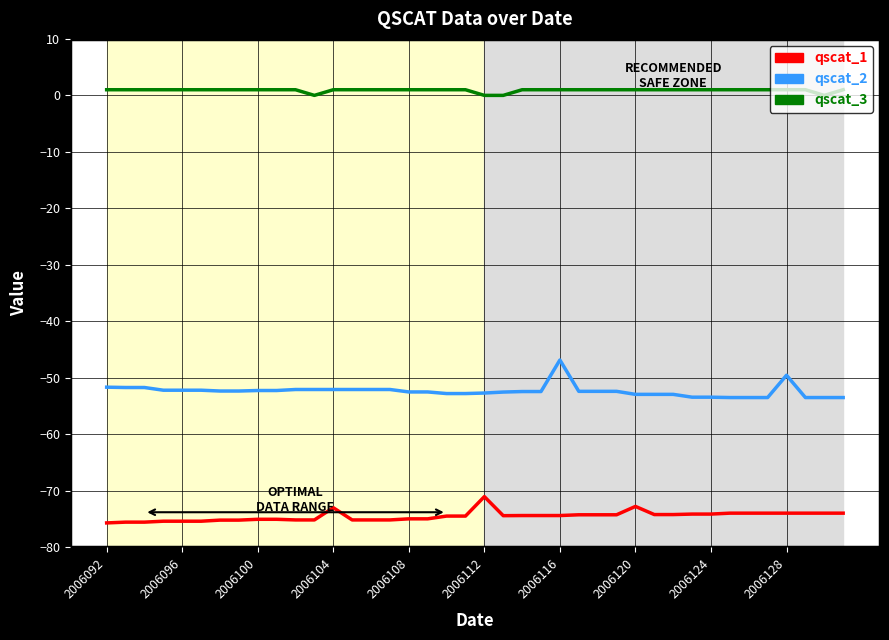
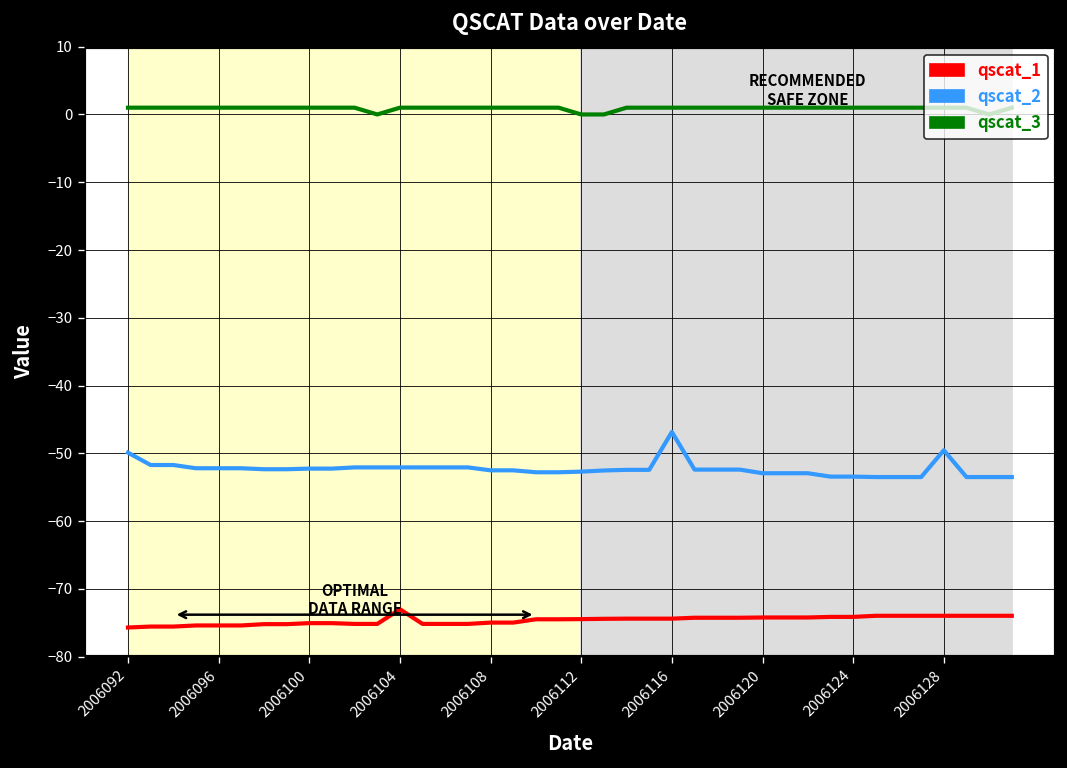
  {
    "qscat_1": {
      "2006092": -76,
      "2006096": -75,
      "2006108": -75,
-     "2006112": -71,
+     "2006112": -74,
      "2006116": -74,
-     "2006120": -73,
+     "2006120": -74,
      "2006124": -74,
      "2006128": -74
    },
    "qscat_2": {
-     "2006092": -52,
+     "2006092": -50,
      "2006096": -52,
      "2006100": -52,
      "2006104": -52,
      "2006108": -52,
      "2006112": -53,
      "2006116": -47,
      "2006120": -53,
      "2006124": -53,
      "2006128": -50
    },
    "qscat_3": {
      "2006092": 1,
      "2006096": 1,
      "2006100": 1,
      "2006104": 1,
      "2006108": 1,
      "2006112": 0,
      "2006116": 1,
      "2006120": 1,
      "2006124": 1
    }
  }
